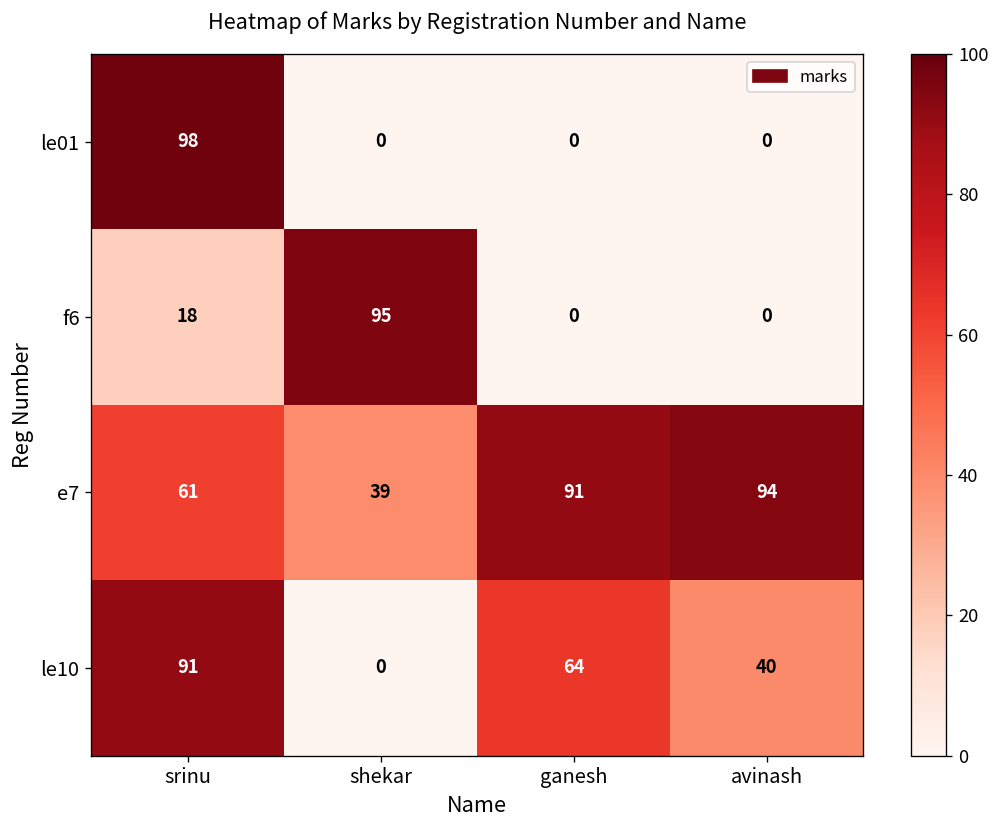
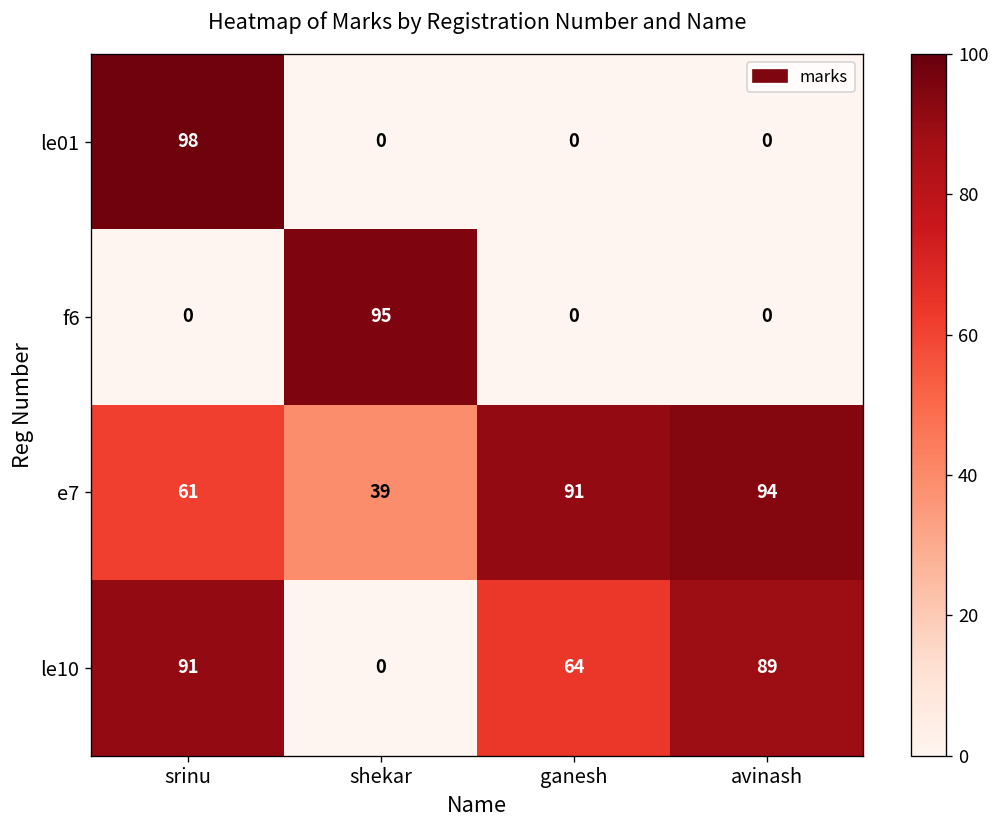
  {
    "le01": {
      "srinu": 98,
      "shekar": 0,
      "ganesh": 0,
      "avinash": 0
    },
    "f6": {
-     "srinu": 18,
+     "srinu": 0,
      "shekar": 95,
      "ganesh": 0,
      "avinash": 0
    },
    "e7": {
      "srinu": 61,
      "shekar": 39,
      "ganesh": 91,
      "avinash": 94
    },
    "le10": {
      "srinu": 91,
      "shekar": 0,
      "ganesh": 64,
-     "avinash": 40
+     "avinash": 89
    }
  }
